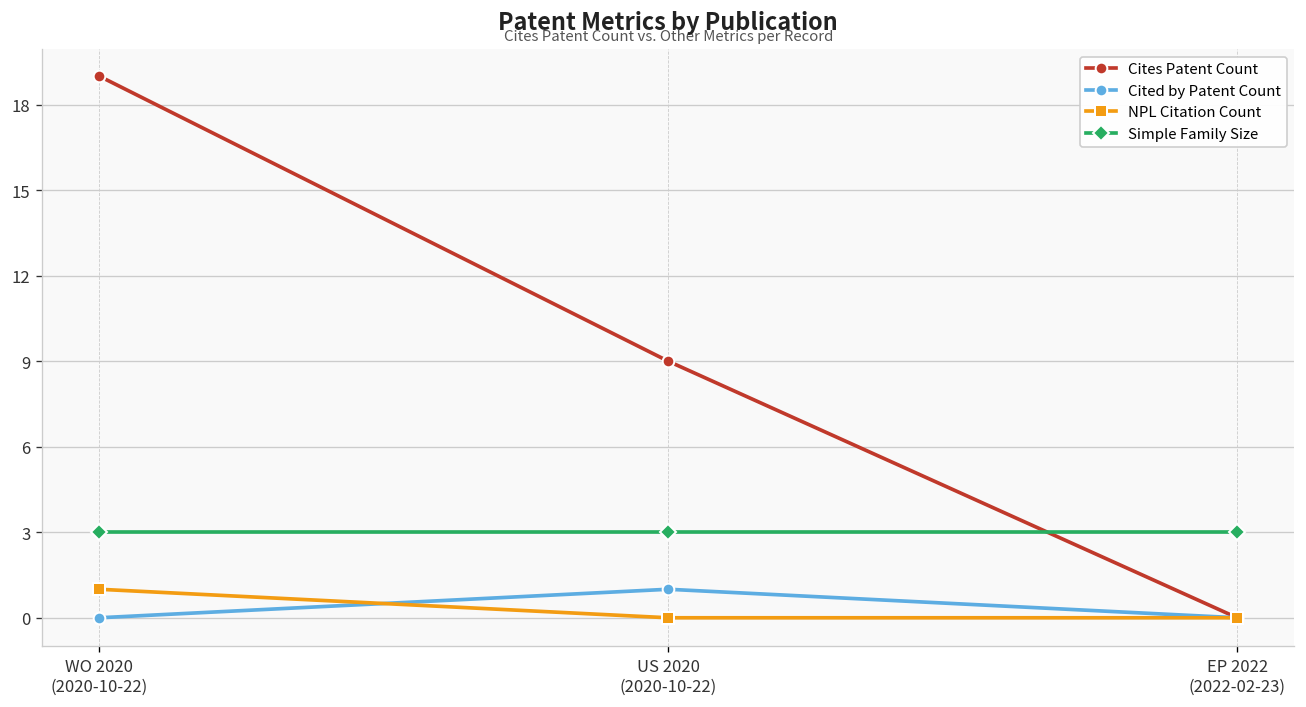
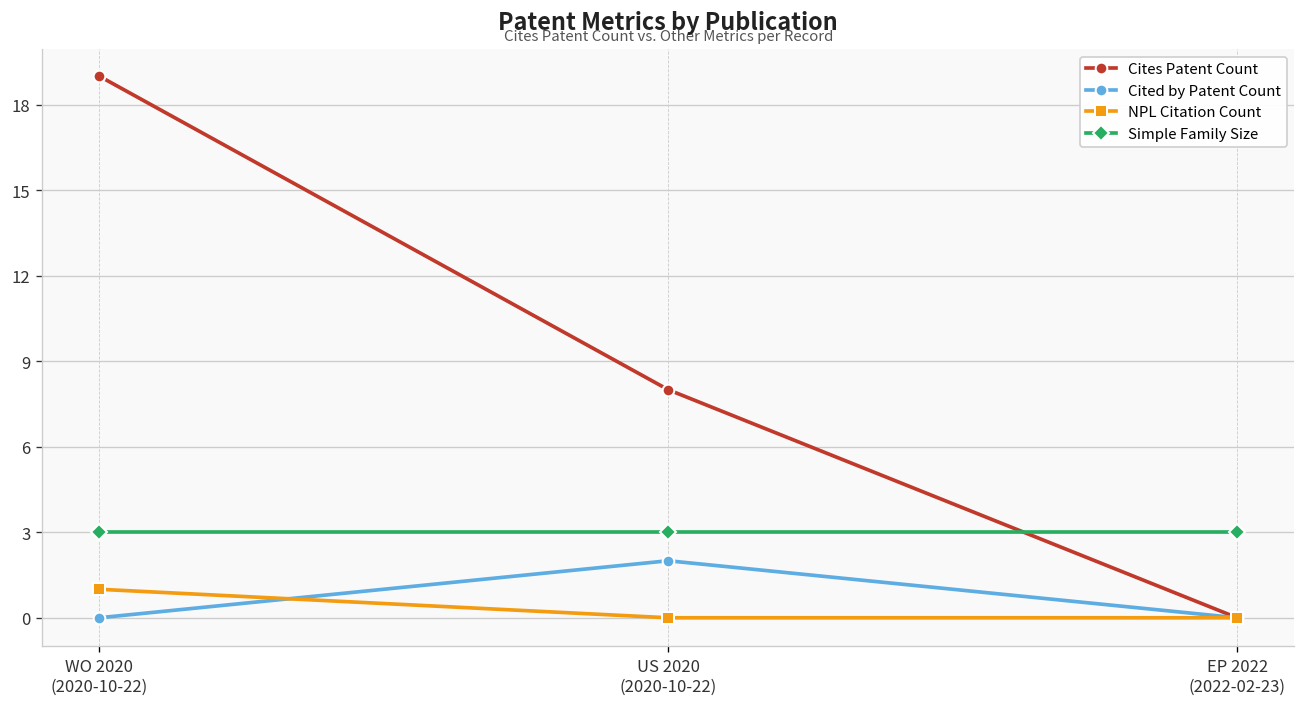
  {
    "Cites Patent Count": {
      "WO 2020 (2020-10-22)": 19,
-     "US 2020 (2020-10-22)": 9
+     "US 2020 (2020-10-22)": 8
    },
    "Cited by Patent Count": {
      "WO 2020 (2020-10-22)": 0,
-     "US 2020 (2020-10-22)": 1
+     "US 2020 (2020-10-22)": 2
    },
    "NPL Citation Count": {
      "WO 2020 (2020-10-22)": 1,
      "US 2020 (2020-10-22)": 0
    },
    "Simple Family Size": {
      "WO 2020 (2020-10-22)": 3,
      "US 2020 (2020-10-22)": 3,
      "EP 2022 (2022-02-23)": 3
    }
  }
